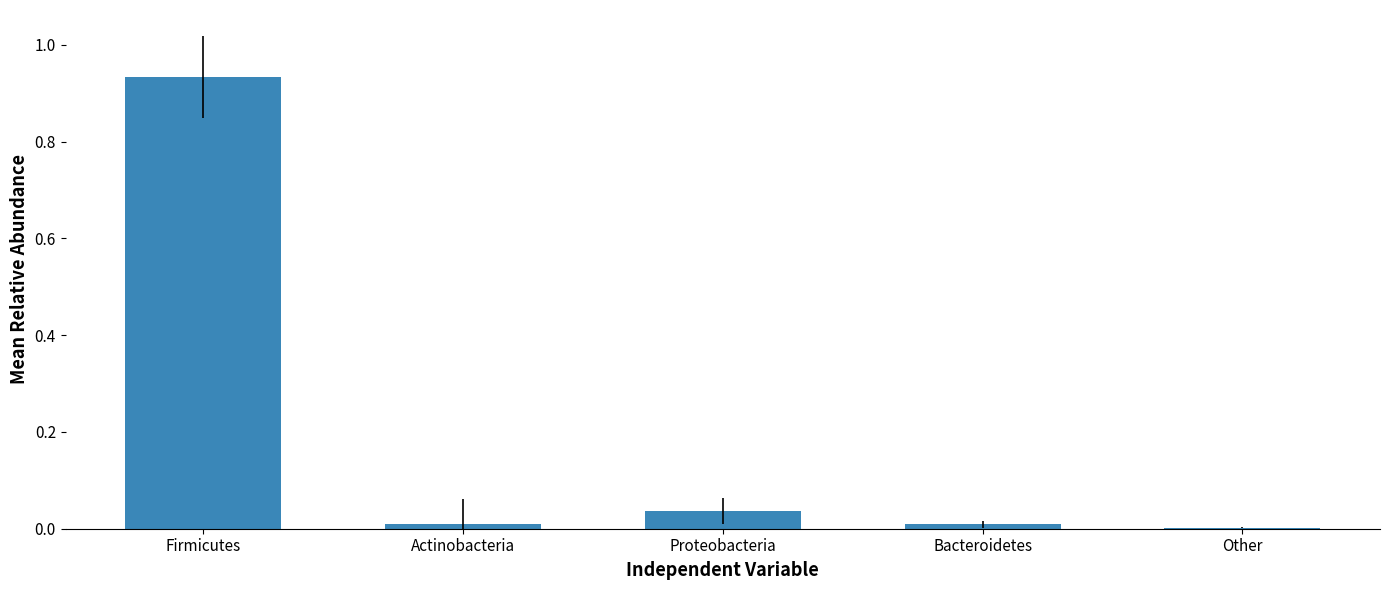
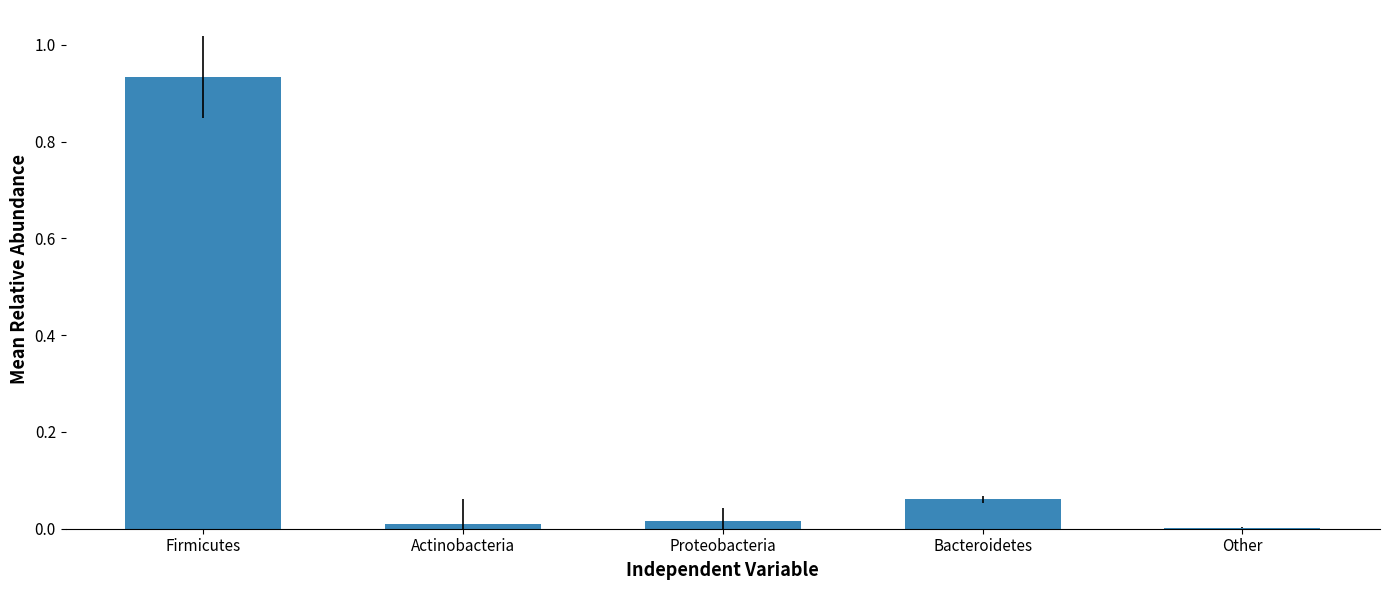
  {
    "Firmicutes": 0.93,
    "Actinobacteria": 0.01,
-   "Proteobacteria": 0.04,
-   "Bacteroidetes": 0.01
+   "Proteobacteria": 0.02,
+   "Bacteroidetes": 0.06
  }
